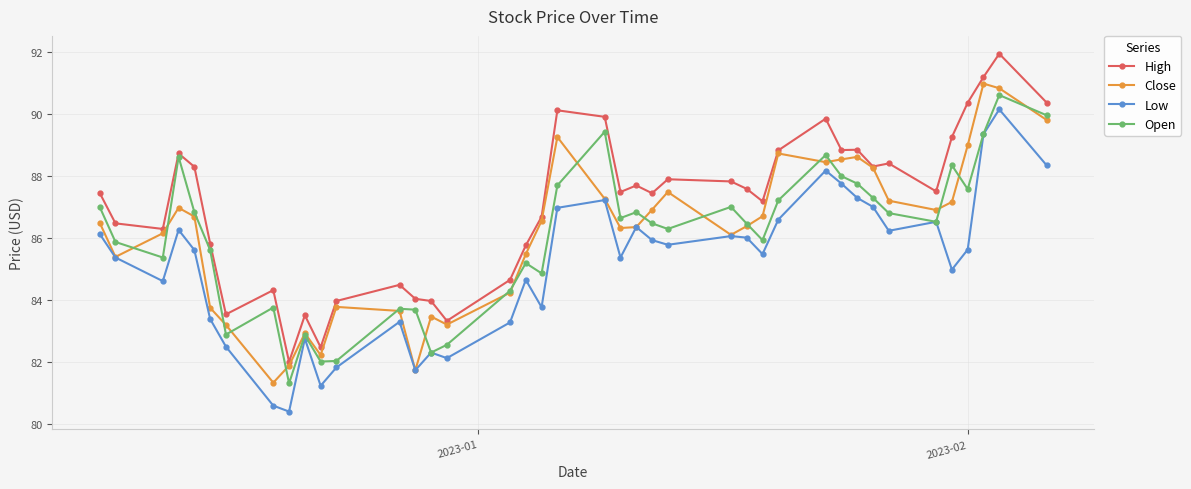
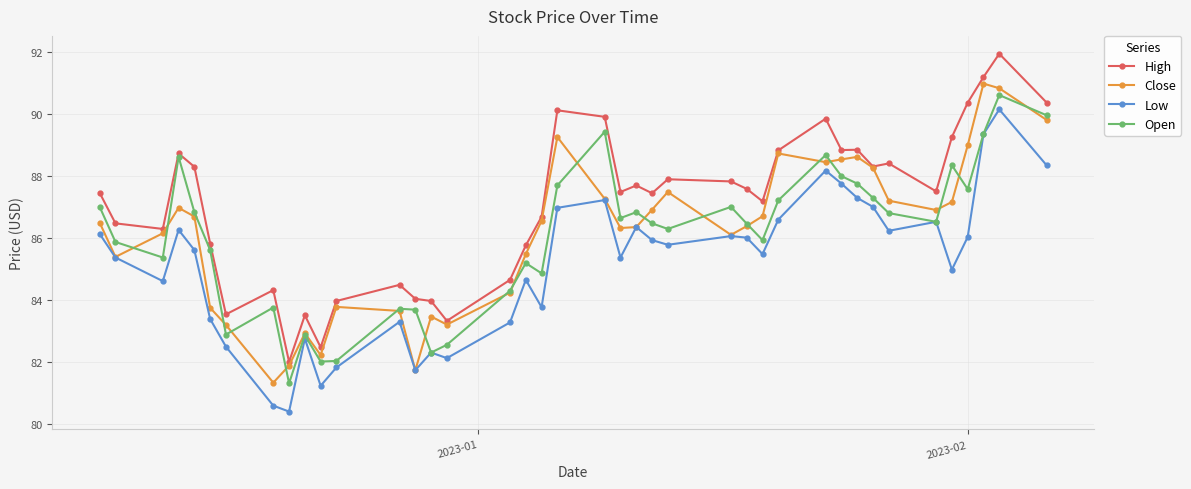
  {
    "High": {
      "2023-02": 90.4
    },
    "Close": {
      "2023-02": 89.0
    },
    "Low": {
-     "2023-02": 85.6
+     "2023-02": 86.0
    },
    "Open": {
      "2023-02": 87.6
    }
  }
